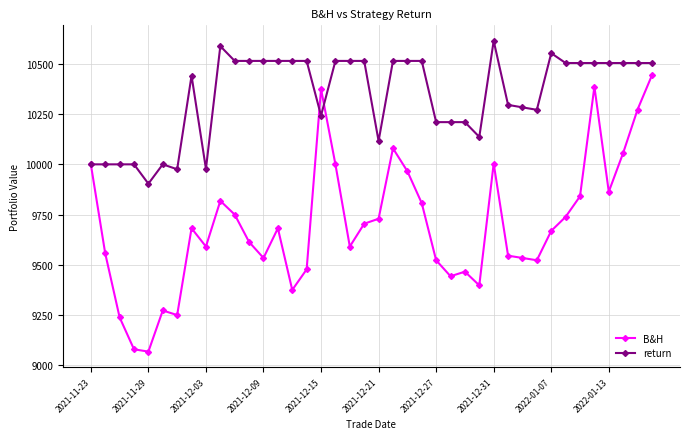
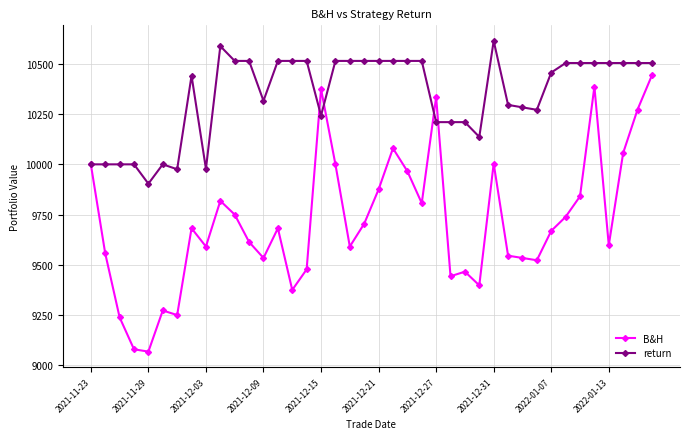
  {
    "B&H": {
      "2021-11-29": 9070,
      "2021-12-03": 9590,
      "2021-12-09": 9530,
      "2021-12-15": 10370,
-     "2021-12-21": 9730,
-     "2021-12-27": 9520,
+     "2021-12-21": 9880,
+     "2021-12-27": 10330,
      "2021-12-31": 10000,
      "2022-01-07": 9670,
-     "2022-01-13": 9860
+     "2022-01-13": 9600
    },
    "return": {
      "2021-11-29": 9900,
      "2021-12-03": 9980,
-     "2021-12-09": 10510,
+     "2021-12-09": 10320,
      "2021-12-15": 10240,
-     "2021-12-21": 10120,
+     "2021-12-21": 10510,
      "2021-12-27": 10210,
      "2021-12-31": 10610,
-     "2022-01-07": 10550,
+     "2022-01-07": 10460,
      "2022-01-13": 10500
    }
  }
